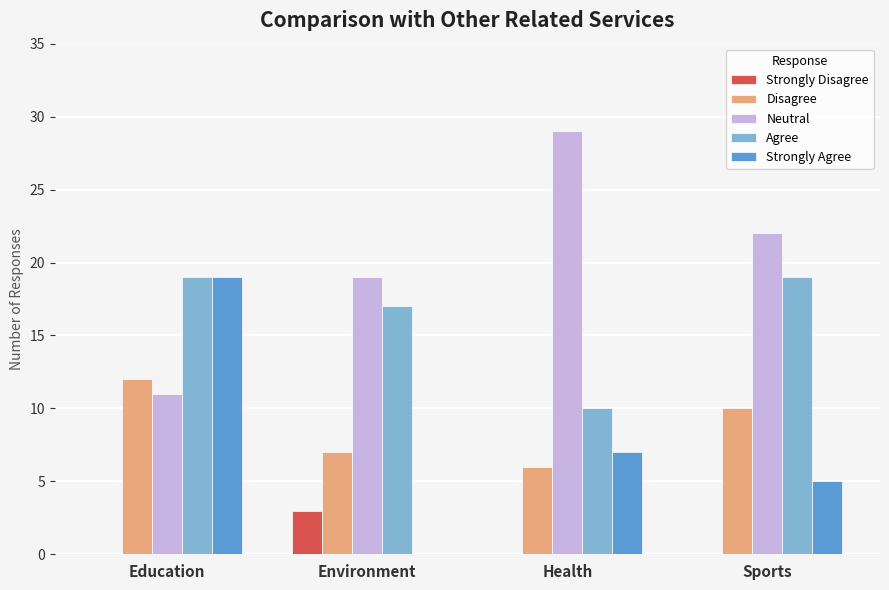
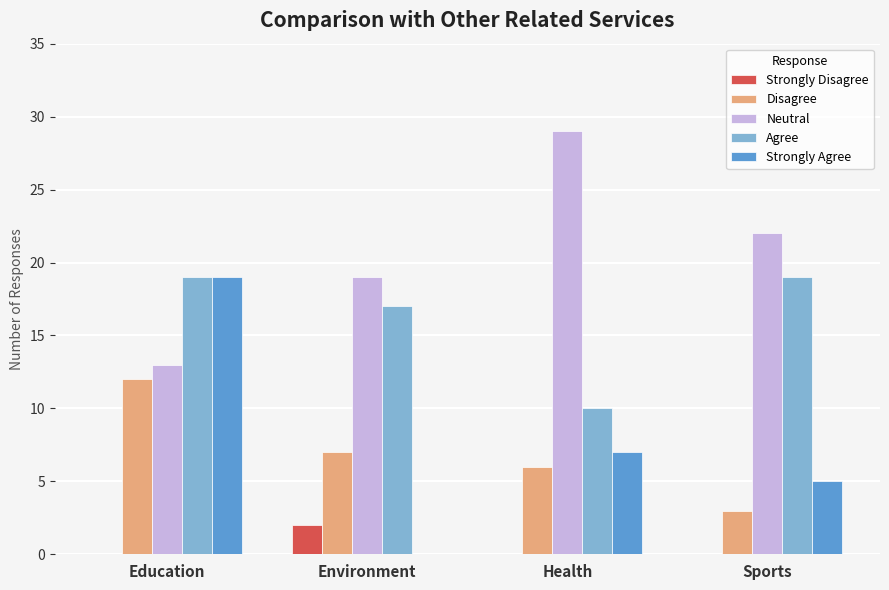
  {
    "Strongly Disagree": {
      "Education": 0,
-     "Environment": 3,
+     "Environment": 2,
      "Health": 0,
      "Sports": 0
    },
    "Disagree": {
      "Education": 12,
      "Environment": 7,
      "Health": 6,
-     "Sports": 10
+     "Sports": 3
    },
    "Neutral": {
-     "Education": 11,
+     "Education": 13,
      "Environment": 19,
      "Health": 29,
      "Sports": 22
    }
  }
